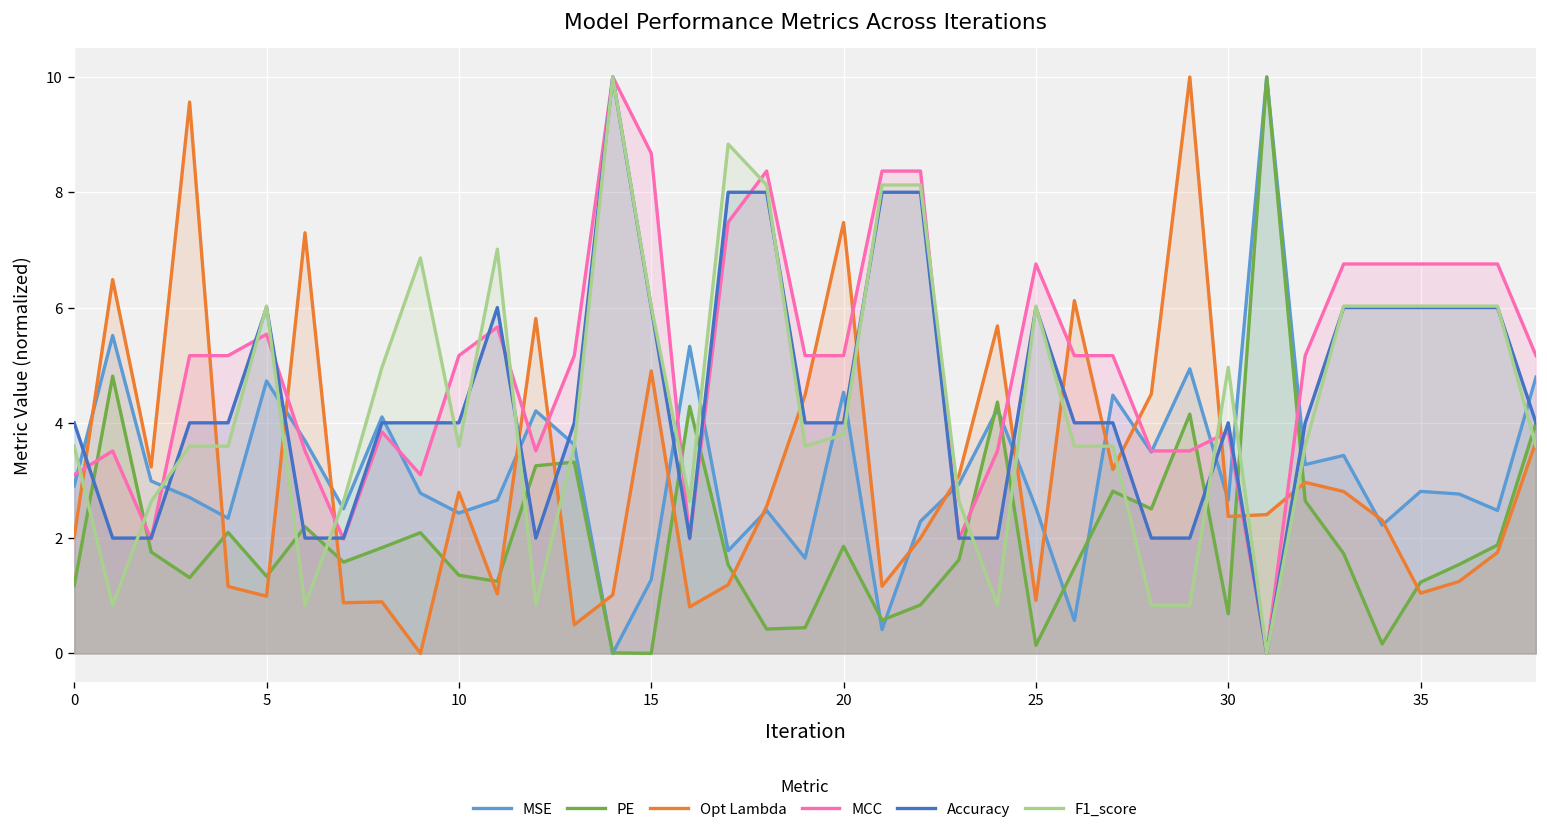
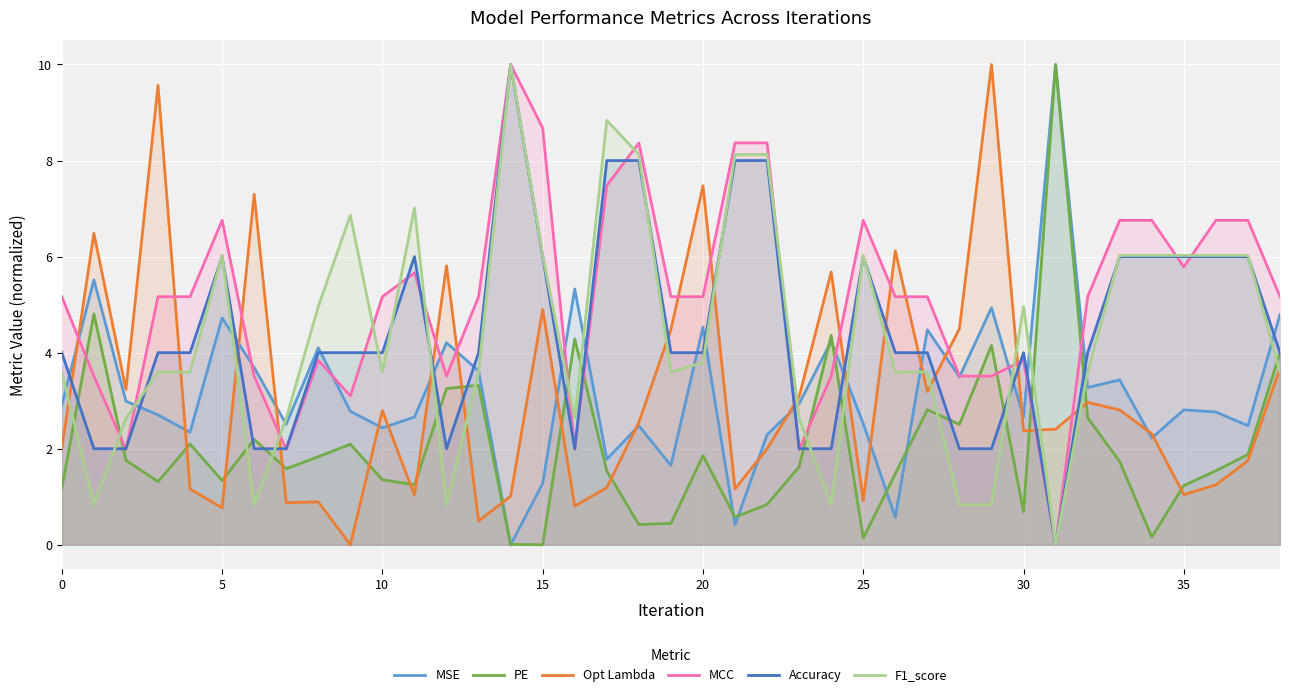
  {
    "PE": {
      "0": 1.2,
      "5": 1.3,
      "10": 1.4,
      "15": 0.0,
      "20": 1.9,
      "25": 0.1,
      "30": 0.7,
      "35": 1.2
    },
    "Opt Lambda": {
      "0": 2.0,
-     "5": 1.0,
+     "5": 0.8,
      "10": 2.8,
      "15": 4.9,
      "20": 7.5,
      "25": 0.9,
      "30": 2.4,
      "35": 1.0
    },
    "MCC": {
-     "0": 3.1,
-     "5": 5.5,
+     "0": 5.2,
+     "5": 6.8,
      "10": 5.2,
      "15": 8.7,
      "20": 5.2,
      "25": 6.8,
      "30": 3.8,
-     "35": 6.8
+     "35": 5.8
    },
    "F1_score": {
      "0": 3.6,
      "10": 3.6,
      "20": 3.8,
      "30": 5.0
    }
  }
